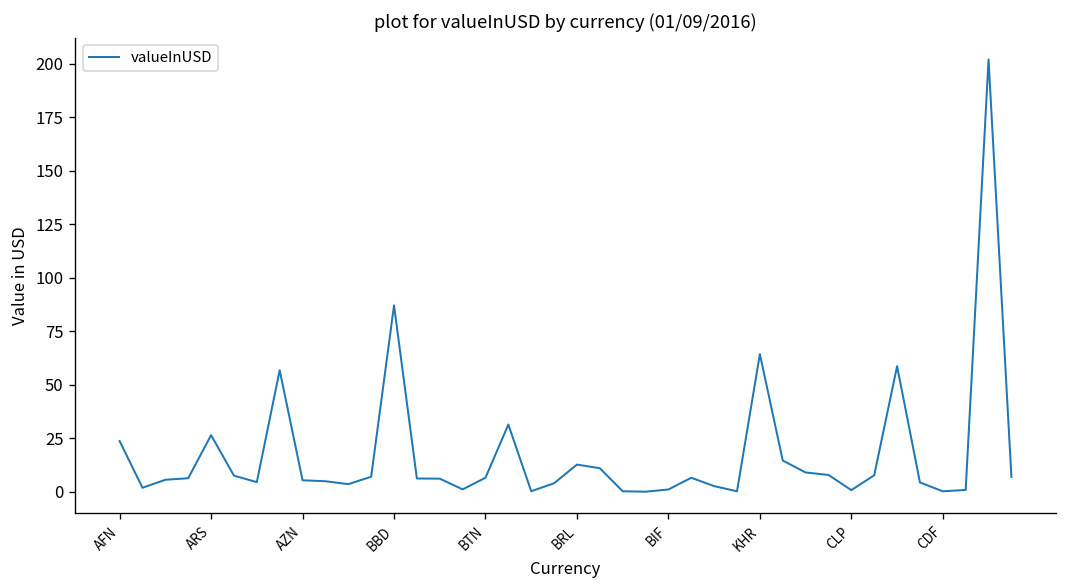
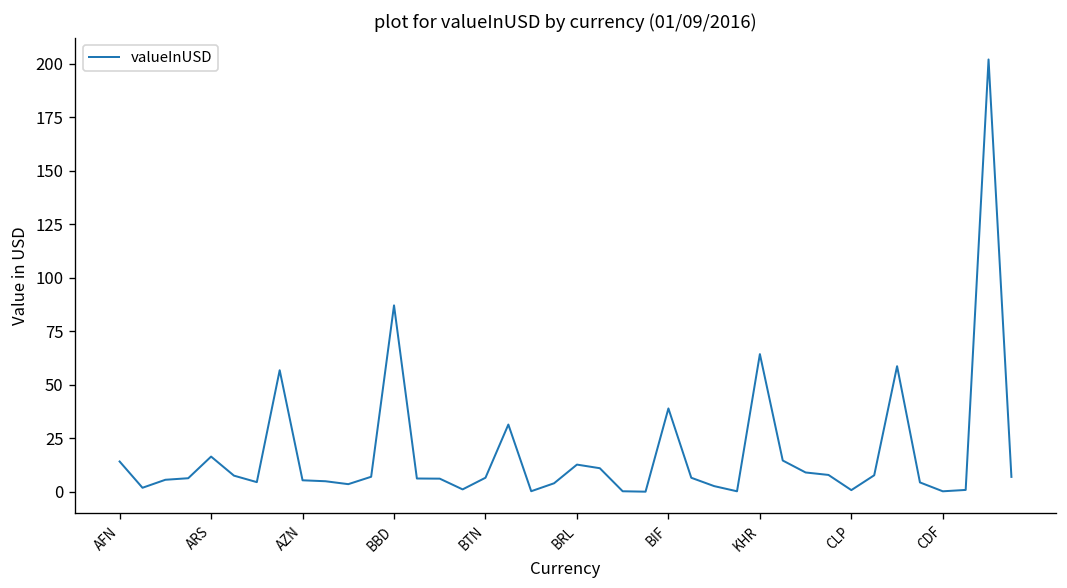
  {
-   "AFN": 24,
-   "ARS": 26,
+   "AFN": 14,
+   "ARS": 16,
    "AZN": 5,
    "BBD": 87,
    "BTN": 7,
    "BRL": 13,
-   "BIF": 1,
+   "BIF": 39,
    "KHR": 64,
    "CLP": 1,
    "CDF": 0
  }
